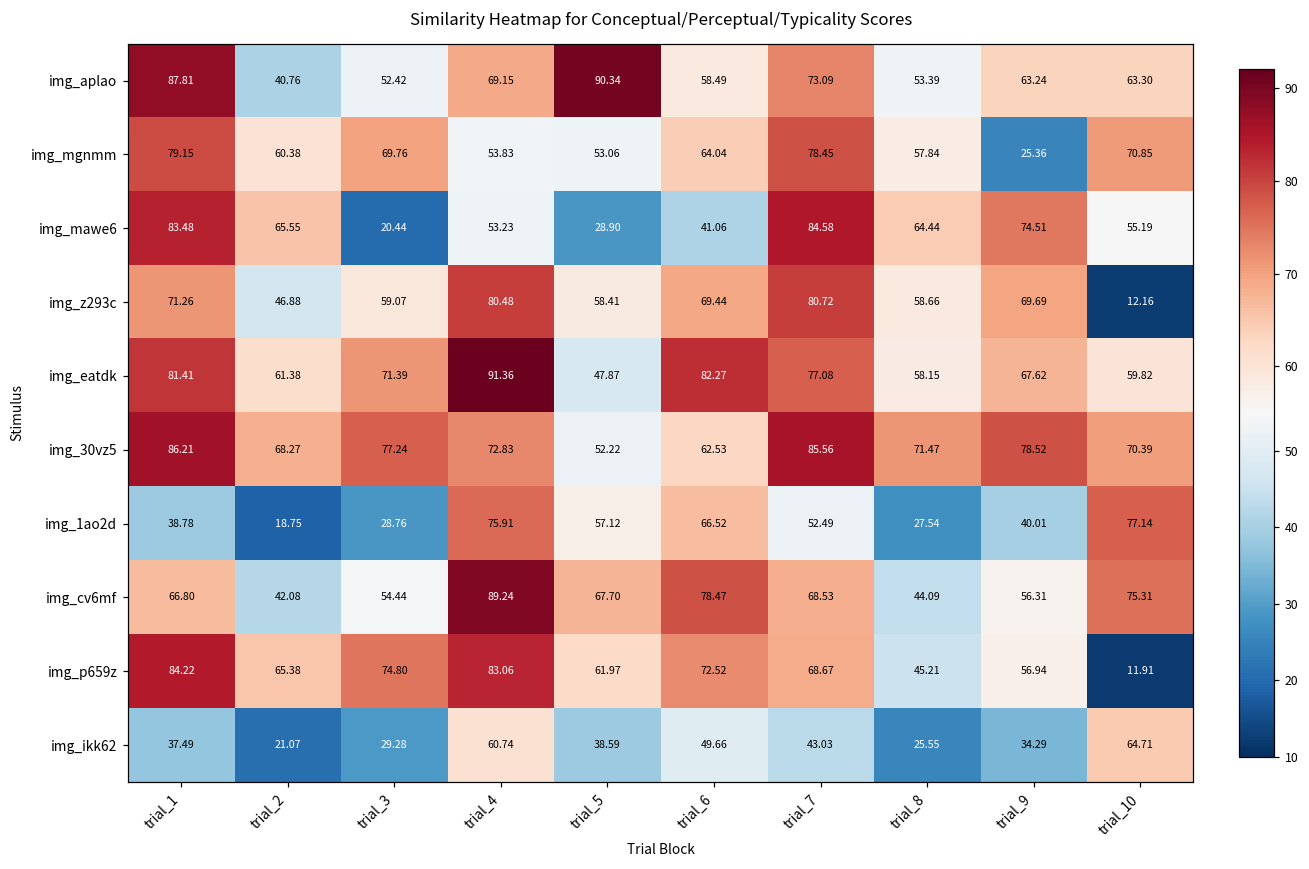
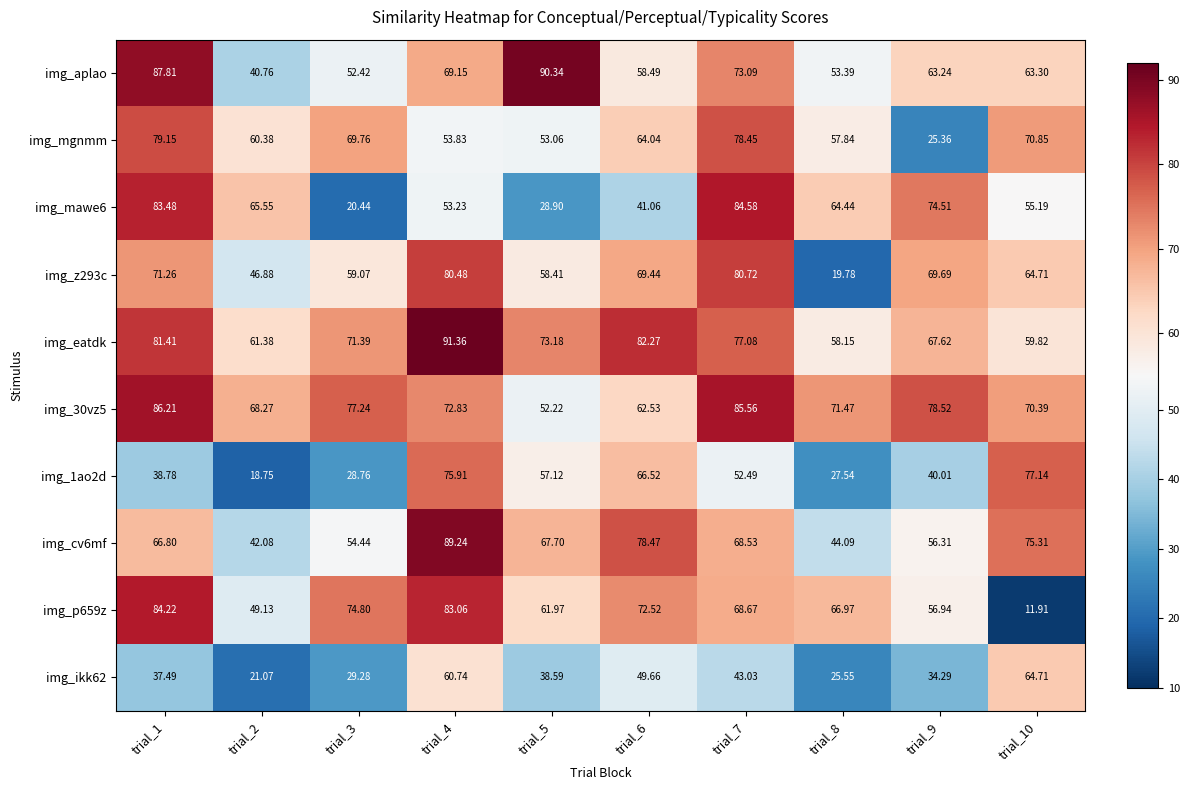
  {
    "img_aplao": {
      "trial_1": 87.81,
      "trial_2": 40.76,
      "trial_3": 52.42,
      "trial_4": 69.15,
      "trial_5": 90.34,
      "trial_6": 58.49,
      "trial_7": 73.09,
      "trial_8": 53.39,
      "trial_9": 63.24,
      "trial_10": 63.30
    },
    "img_mgnmm": {
      "trial_1": 79.15,
      "trial_2": 60.38,
      "trial_3": 69.76,
      "trial_4": 53.83,
      "trial_5": 53.06,
      "trial_6": 64.04,
      "trial_7": 78.45,
      "trial_8": 57.84,
      "trial_9": 25.36,
      "trial_10": 70.85
    },
    "img_mawe6": {
      "trial_1": 83.48,
      "trial_2": 65.55,
      "trial_3": 20.44,
      "trial_4": 53.23,
      "trial_5": 28.90,
      "trial_6": 41.06,
      "trial_7": 84.58,
      "trial_8": 64.44,
      "trial_9": 74.51,
      "trial_10": 55.19
    },
    "img_z293c": {
      "trial_1": 71.26,
      "trial_2": 46.88,
      "trial_3": 59.07,
      "trial_4": 80.48,
      "trial_5": 58.41,
      "trial_6": 69.44,
      "trial_7": 80.72,
-     "trial_8": 58.66,
+     "trial_8": 19.78,
      "trial_9": 69.69,
-     "trial_10": 12.16
+     "trial_10": 64.71
    },
    "img_eatdk": {
      "trial_1": 81.41,
      "trial_2": 61.38,
      "trial_3": 71.39,
      "trial_4": 91.36,
-     "trial_5": 47.87,
+     "trial_5": 73.18,
      "trial_6": 82.27,
      "trial_7": 77.08,
      "trial_8": 58.15,
      "trial_9": 67.62,
      "trial_10": 59.82
    },
    "img_30vz5": {
      "trial_1": 86.21,
      "trial_2": 68.27,
      "trial_3": 77.24,
      "trial_4": 72.83,
      "trial_5": 52.22,
      "trial_6": 62.53,
      "trial_7": 85.56,
      "trial_8": 71.47,
      "trial_9": 78.52,
      "trial_10": 70.39
    },
    "img_1ao2d": {
      "trial_1": 38.78,
      "trial_2": 18.75,
      "trial_3": 28.76,
      "trial_4": 75.91,
      "trial_5": 57.12,
      "trial_6": 66.52,
      "trial_7": 52.49,
      "trial_8": 27.54,
      "trial_9": 40.01,
      "trial_10": 77.14
    },
    "img_cv6mf": {
      "trial_1": 66.80,
      "trial_2": 42.08,
      "trial_3": 54.44,
      "trial_4": 89.24,
      "trial_5": 67.70,
      "trial_6": 78.47,
      "trial_7": 68.53,
      "trial_8": 44.09,
      "trial_9": 56.31,
      "trial_10": 75.31
    },
    "img_p659z": {
      "trial_1": 84.22,
-     "trial_2": 65.38,
+     "trial_2": 49.13,
      "trial_3": 74.80,
      "trial_4": 83.06,
      "trial_5": 61.97,
      "trial_6": 72.52,
      "trial_7": 68.67,
-     "trial_8": 45.21,
+     "trial_8": 66.97,
      "trial_9": 56.94,
      "trial_10": 11.91
    },
    "img_ikk62": {
      "trial_1": 37.49,
      "trial_2": 21.07,
      "trial_3": 29.28,
      "trial_4": 60.74,
      "trial_5": 38.59,
      "trial_6": 49.66,
      "trial_7": 43.03,
      "trial_8": 25.55,
      "trial_9": 34.29,
      "trial_10": 64.71
    }
  }
